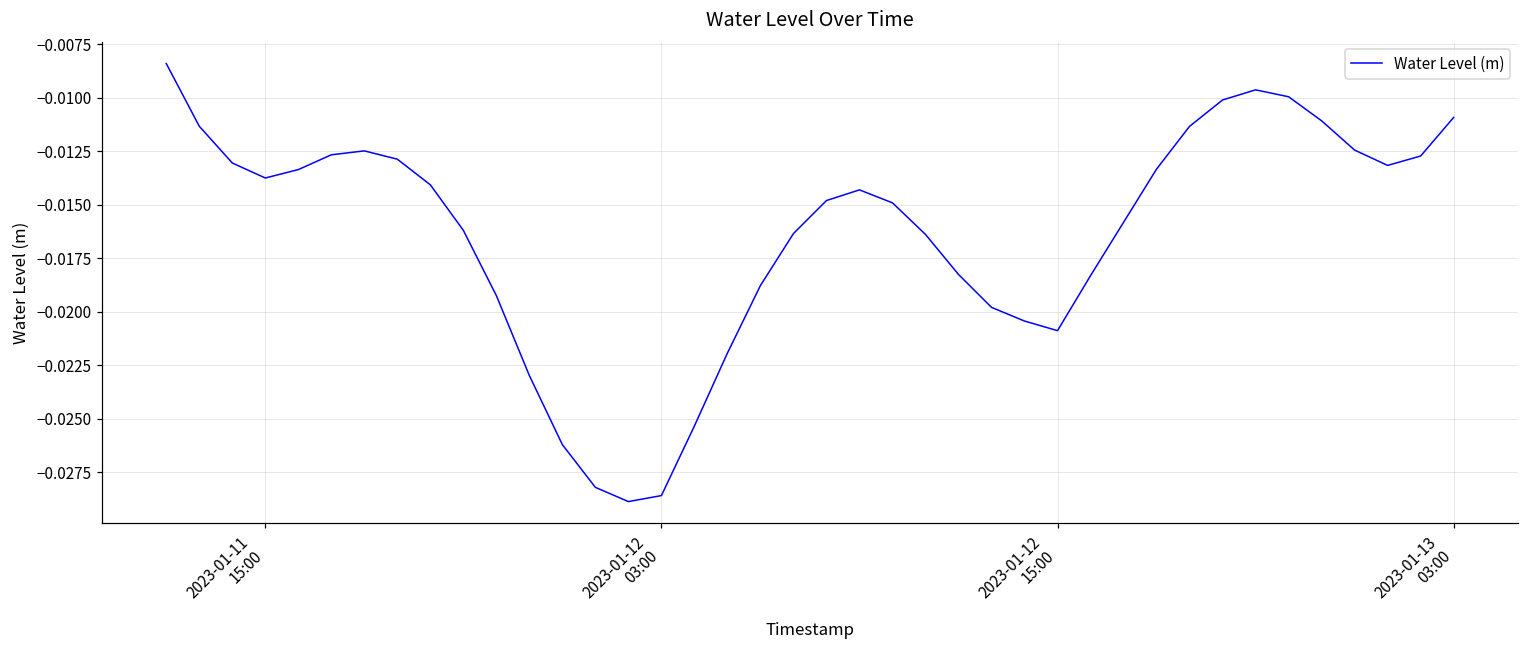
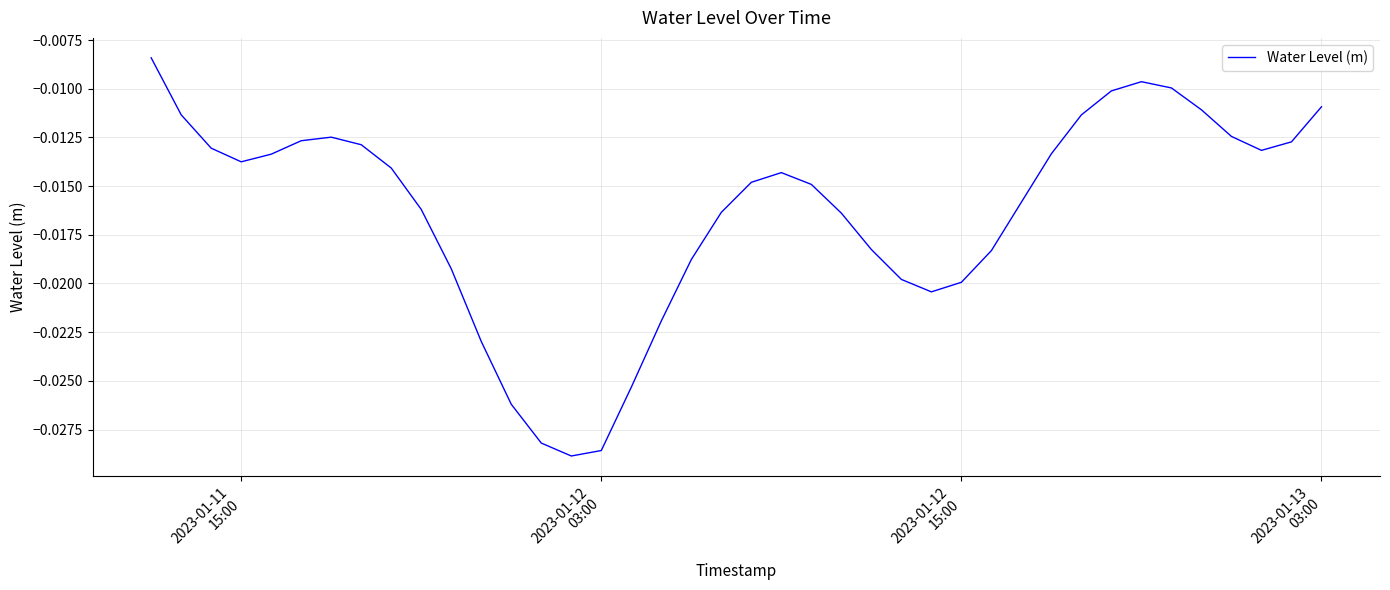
  {
    "2023-01-11 15:00": -0.0137,
    "2023-01-12 03:00": -0.0286,
-   "2023-01-12 15:00": -0.0209,
+   "2023-01-12 15:00": -0.0199,
    "2023-01-13 03:00": -0.0109
  }
